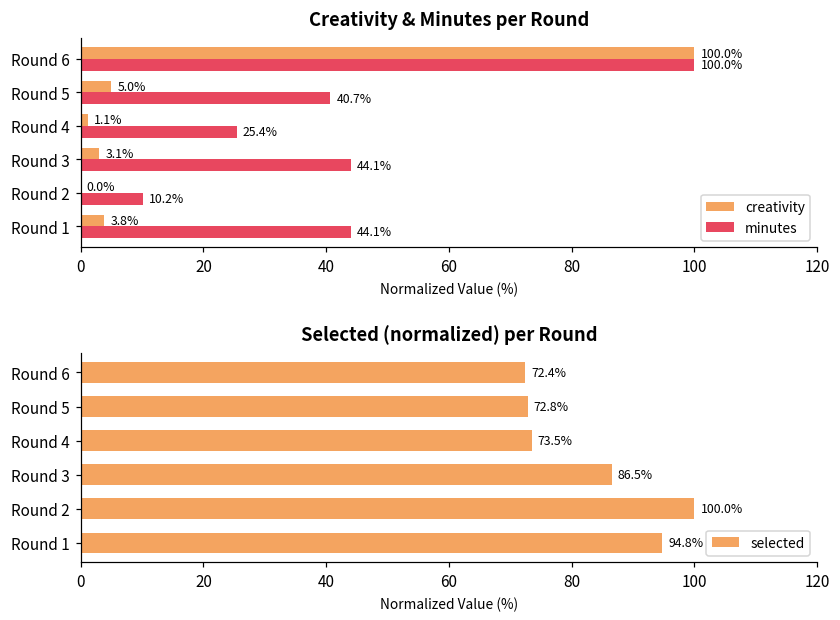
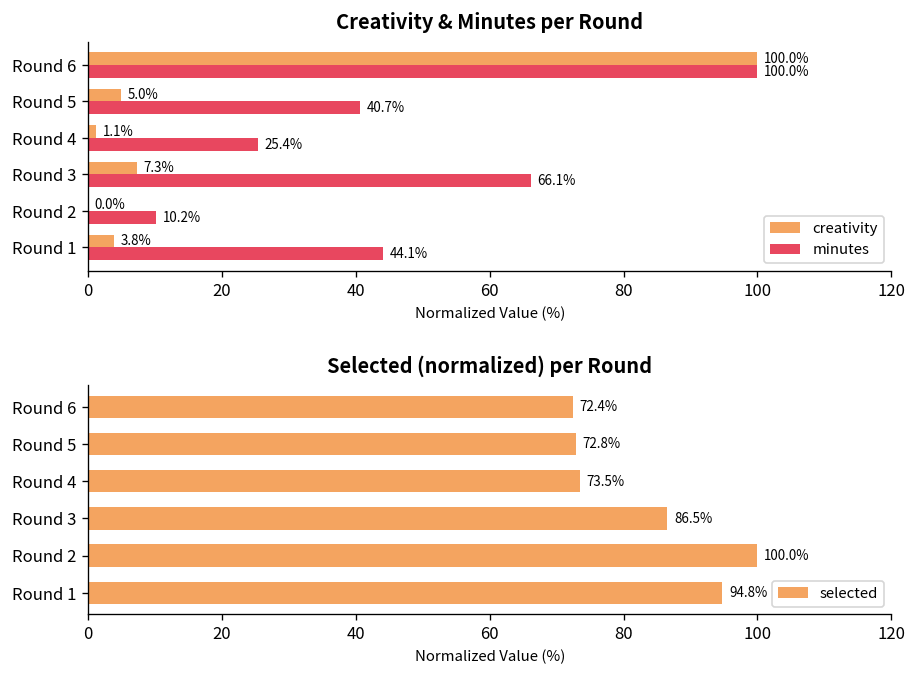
  {
    "Creativity & Minutes per Round": {
      "creativity": {
        "Round 6": "100.0%",
        "Round 5": "5.0%",
        "Round 4": "1.1%",
-       "Round 3": "3.1%",
+       "Round 3": "7.3%",
        "Round 2": "0.0%",
        "Round 1": "3.8%"
      },
      "minutes": {
        "Round 6": "100.0%",
        "Round 5": "40.7%",
        "Round 4": "25.4%",
-       "Round 3": "44.1%",
+       "Round 3": "66.1%",
        "Round 2": "10.2%",
        "Round 1": "44.1%"
      }
    },
    "Selected (normalized) per Round": {
      "Round 6": "72.4%",
      "Round 5": "72.8%",
      "Round 4": "73.5%",
      "Round 3": "86.5%",
      "Round 2": "100.0%",
      "Round 1": "94.8%"
    }
  }
